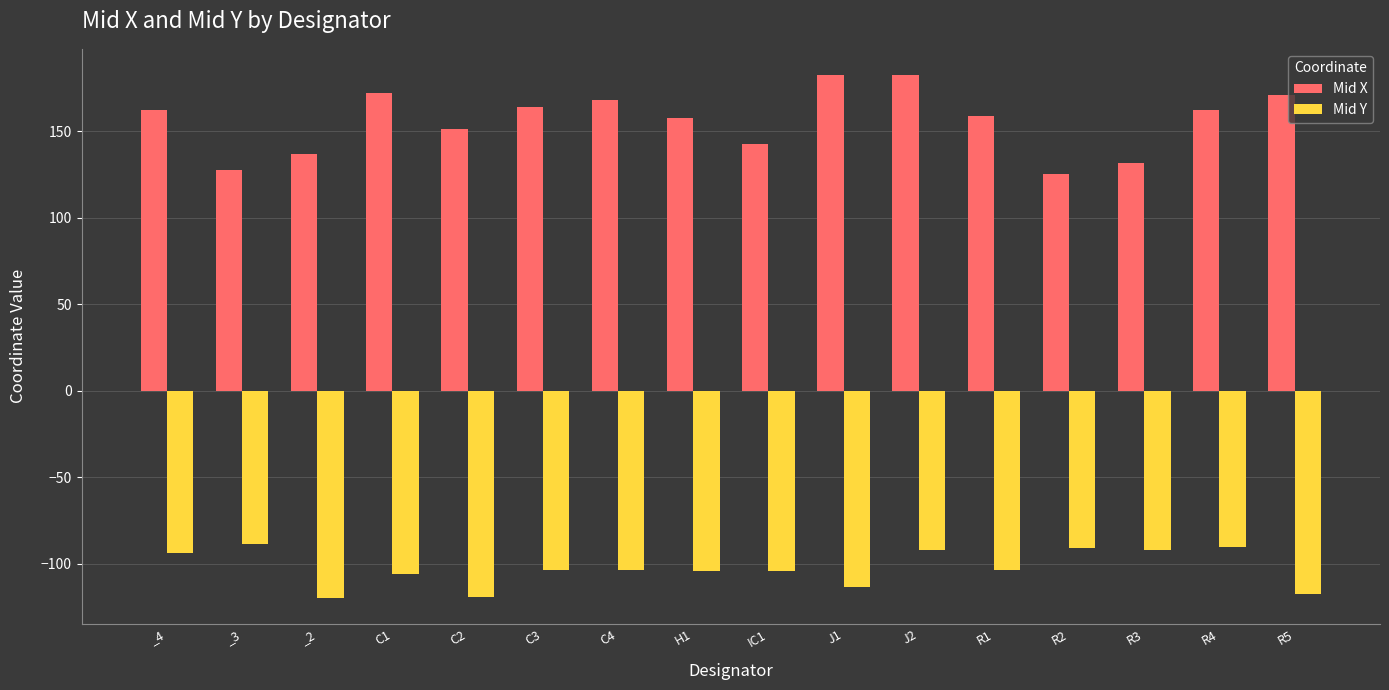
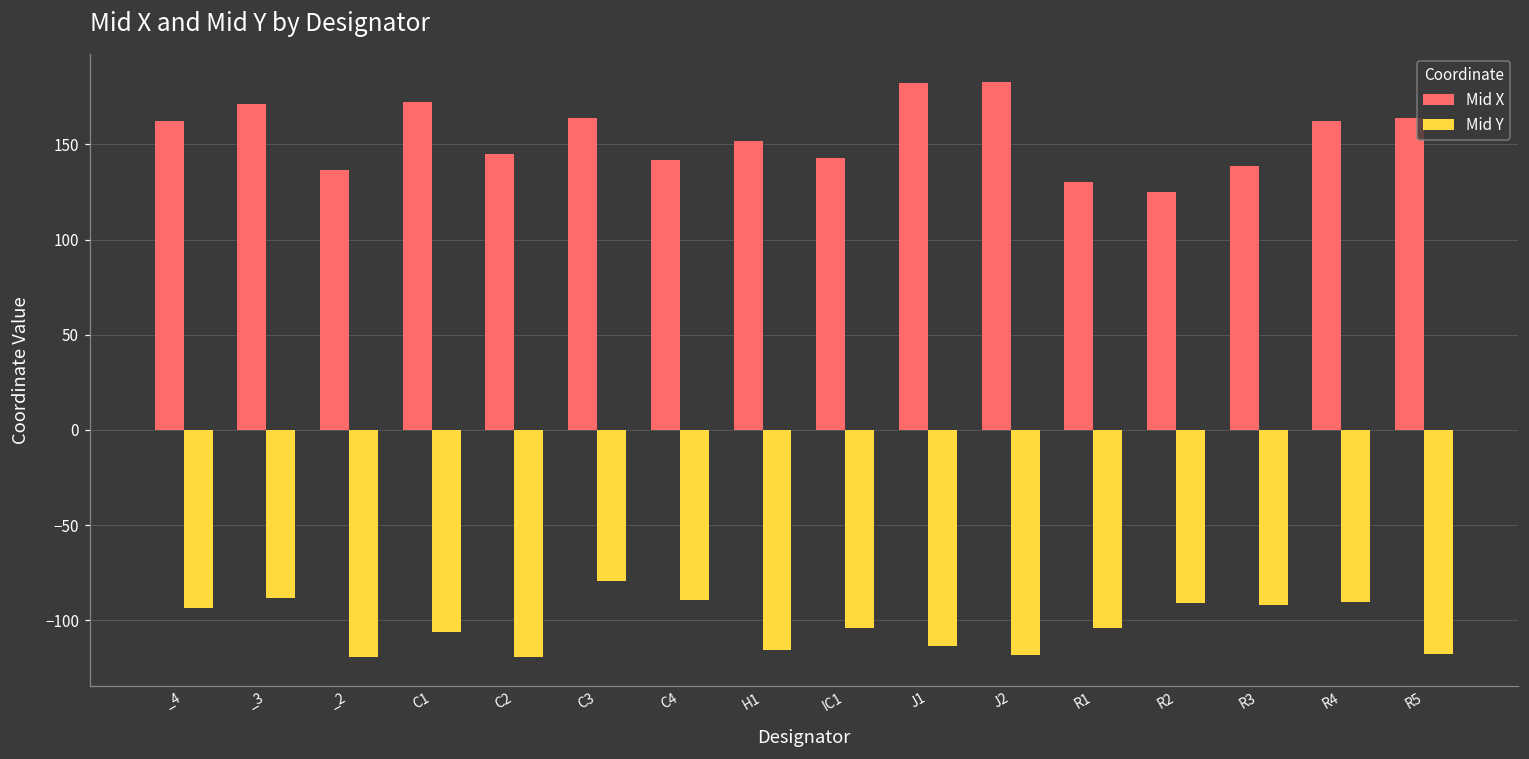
  {
    "Mid X": {
      "_4": 162,
-     "_3": 127,
+     "_3": 171,
      "_2": 137,
      "C1": 172,
-     "C2": 151,
+     "C2": 145,
      "C3": 164,
-     "C4": 168,
-     "H1": 158,
+     "C4": 142,
+     "H1": 152,
      "IC1": 143,
      "J1": 182,
      "J2": 183,
-     "R1": 159,
+     "R1": 130,
      "R2": 125,
-     "R3": 131,
+     "R3": 138,
      "R4": 162,
-     "R5": 171
+     "R5": 164
    },
    "Mid Y": {
      "_4": -94,
      "_3": -88,
      "_2": -120,
      "C1": -106,
      "C2": -119,
-     "C3": -104,
-     "C4": -104,
-     "H1": -104,
+     "C3": -80,
+     "C4": -90,
+     "H1": -116,
      "IC1": -104,
      "J1": -114,
-     "J2": -92,
+     "J2": -118,
      "R1": -104,
      "R2": -91,
      "R3": -92,
      "R4": -90,
      "R5": -118
    }
  }
